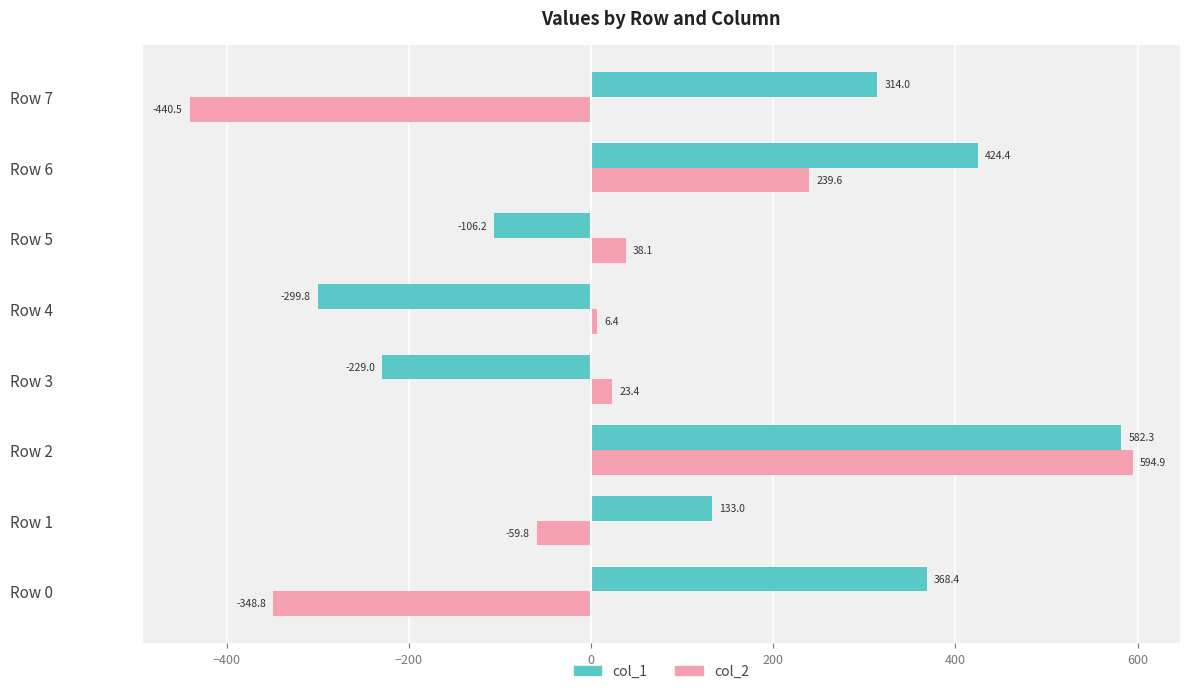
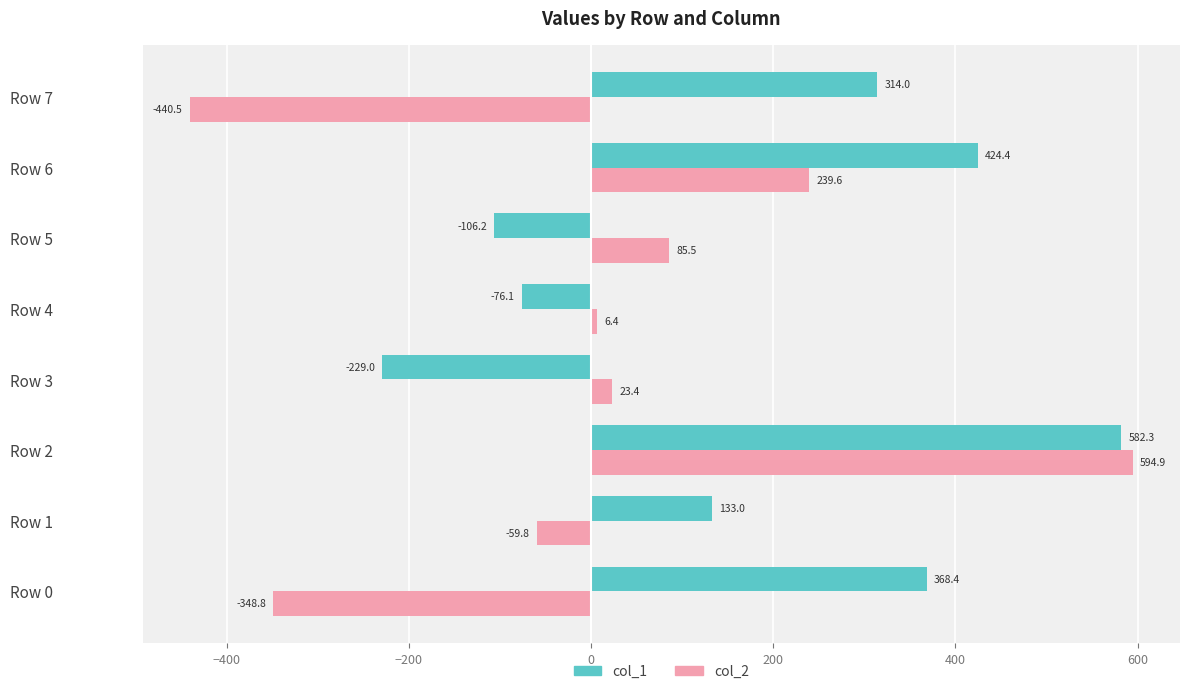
  {
    "col_1": {
      "Row 7": 314.0,
      "Row 6": 424.4,
      "Row 5": -106.2,
-     "Row 4": -299.8,
+     "Row 4": -76.1,
      "Row 3": -229.0,
      "Row 2": 582.3,
      "Row 1": 133.0,
      "Row 0": 368.4
    },
    "col_2": {
      "Row 7": -440.5,
      "Row 6": 239.6,
-     "Row 5": 38.1,
+     "Row 5": 85.5,
      "Row 4": 6.4,
      "Row 3": 23.4,
      "Row 2": 594.9,
      "Row 1": -59.8,
      "Row 0": -348.8
    }
  }
